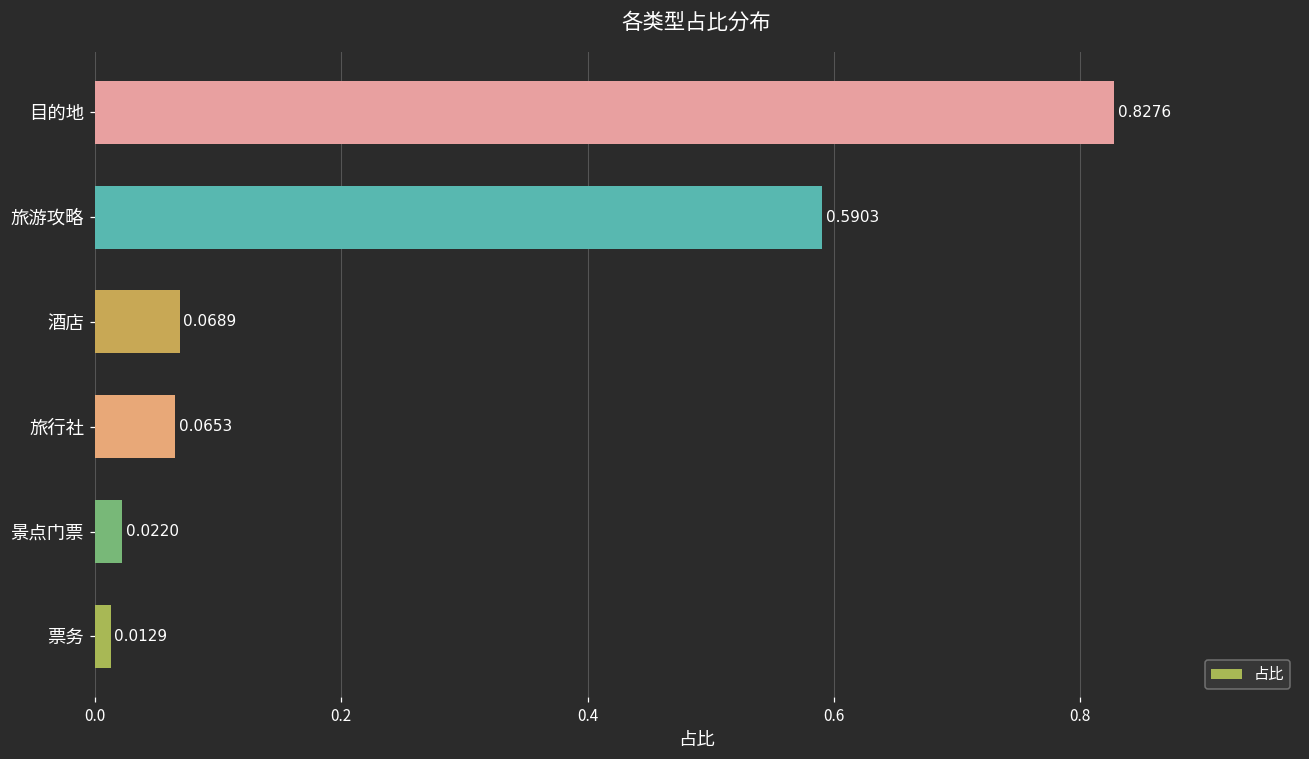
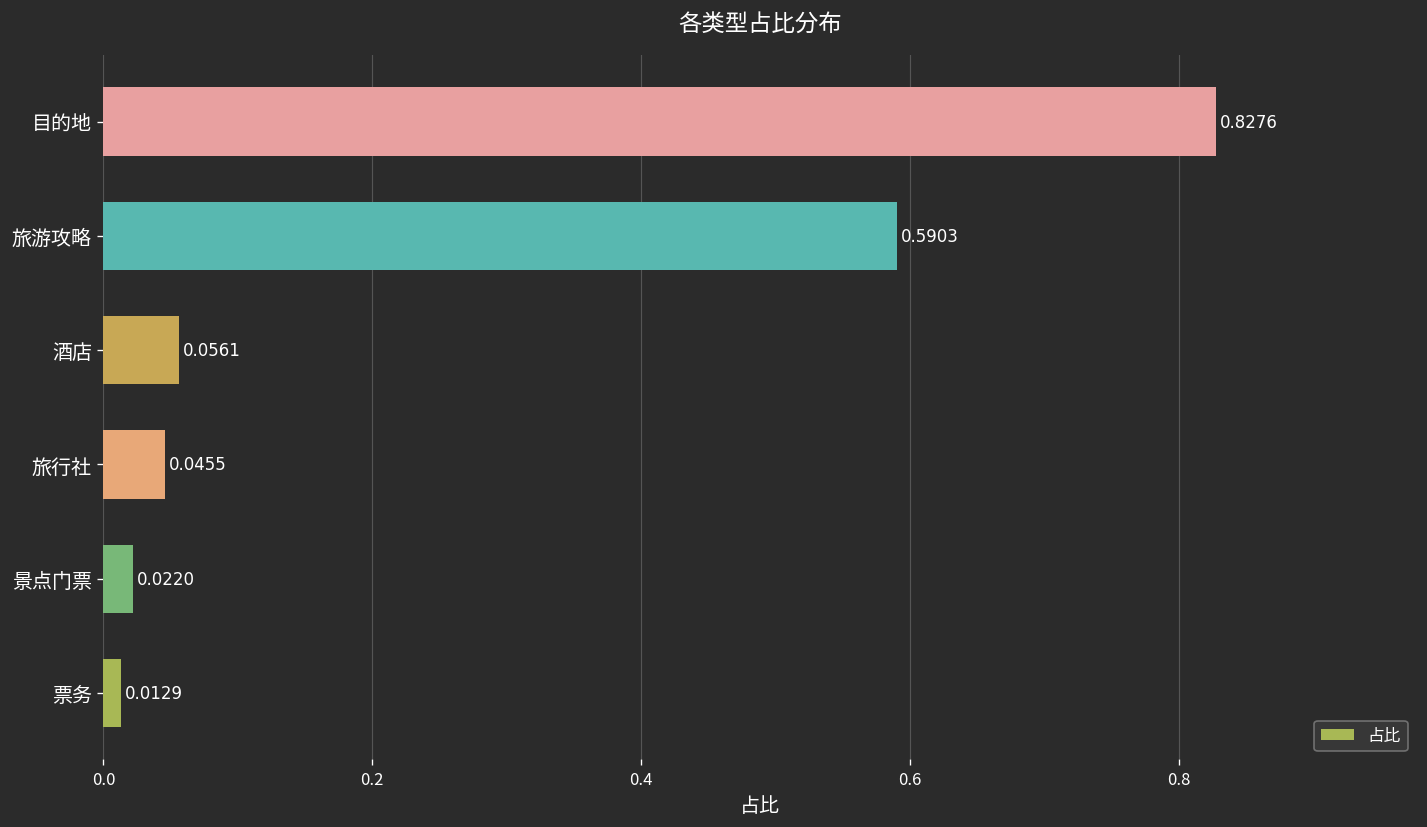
  {
    "目的地": 0.8276,
    "旅游攻略": 0.5903,
-   "酒店": 0.0689,
-   "旅行社": 0.0653,
+   "酒店": 0.0561,
+   "旅行社": 0.0455,
    "景点门票": 0.0220,
    "票务": 0.0129
  }
